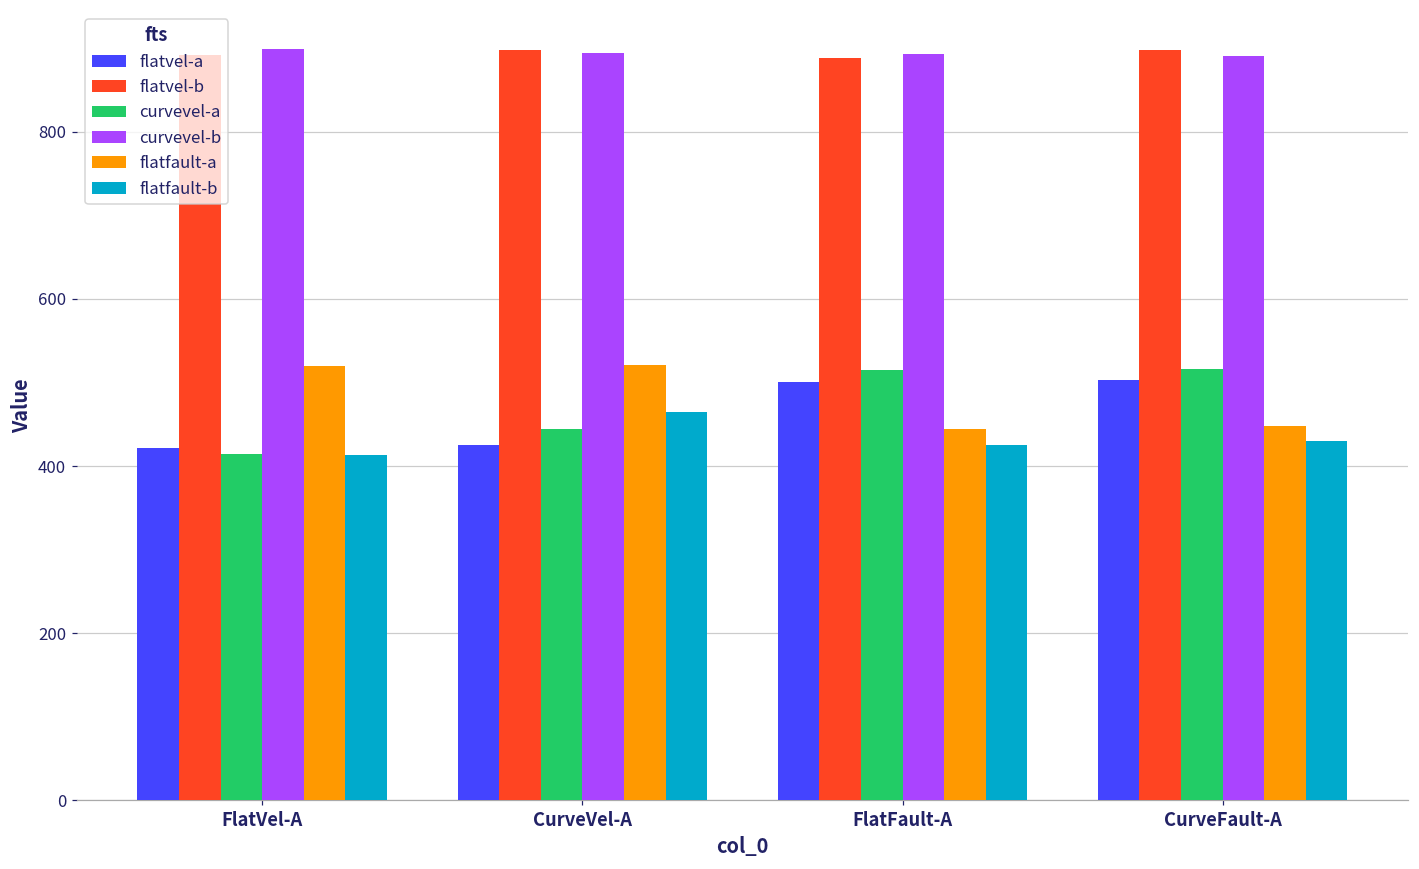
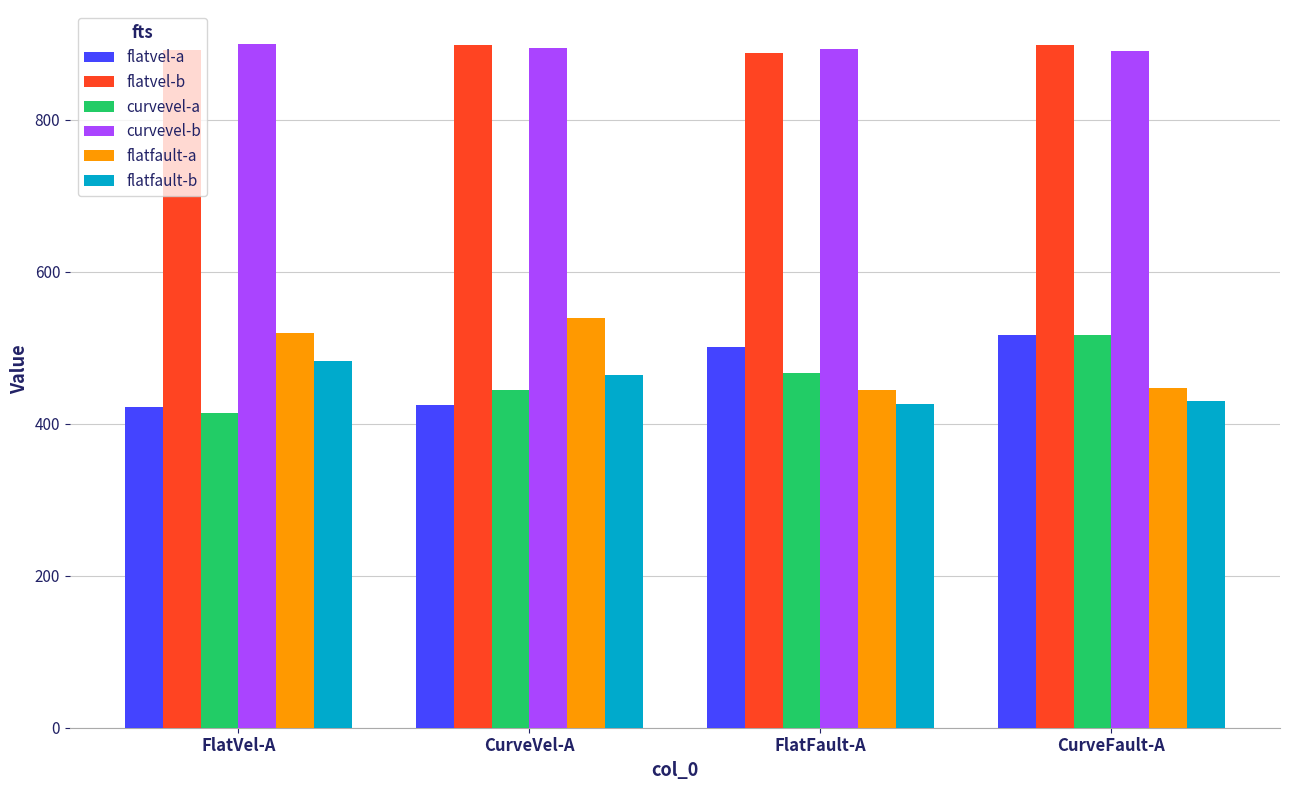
  {
    "flatvel-a": {
      "FlatVel-A": 420,
      "CurveVel-A": 420,
      "FlatFault-A": 500,
-     "CurveFault-A": 500
+     "CurveFault-A": 520
    },
    "flatvel-b": {
      "CurveVel-A": 900,
      "FlatFault-A": 890,
      "CurveFault-A": 900
    },
    "curvevel-a": {
      "FlatVel-A": 410,
      "CurveVel-A": 440,
-     "FlatFault-A": 510,
+     "FlatFault-A": 470,
      "CurveFault-A": 520
    },
    "curvevel-b": {
      "FlatVel-A": 900,
      "CurveVel-A": 890,
      "FlatFault-A": 890,
      "CurveFault-A": 890
    },
    "flatfault-a": {
      "FlatVel-A": 520,
-     "CurveVel-A": 520,
+     "CurveVel-A": 540,
      "FlatFault-A": 440,
      "CurveFault-A": 450
    },
    "flatfault-b": {
-     "FlatVel-A": 410,
+     "FlatVel-A": 480,
      "CurveVel-A": 460,
      "FlatFault-A": 430,
      "CurveFault-A": 430
    }
  }
